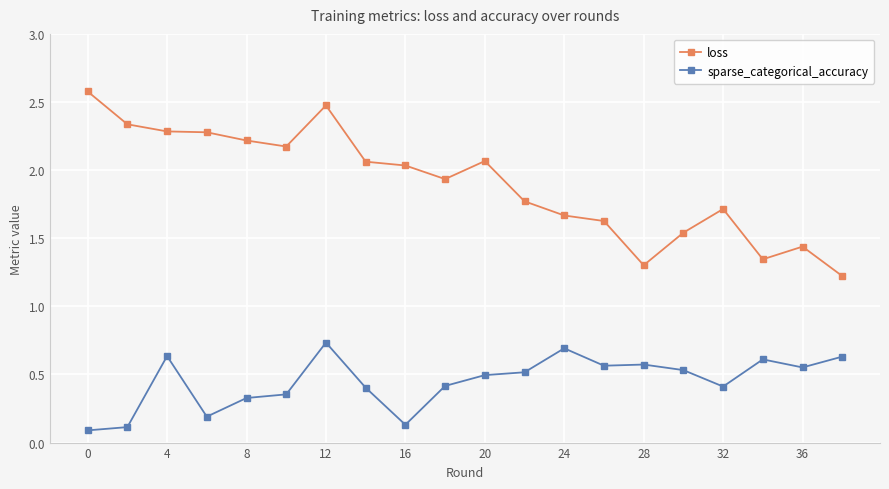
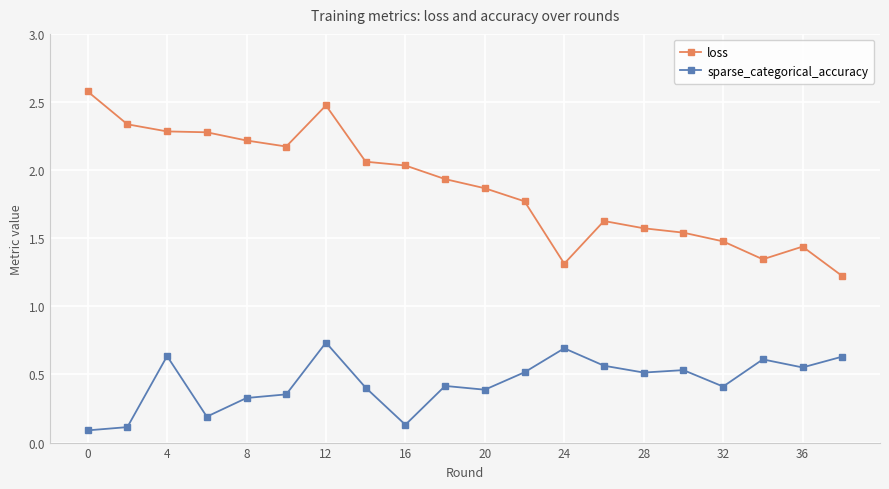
  {
    "loss": {
      "0": 2.58,
      "4": 2.28,
      "8": 2.22,
      "12": 2.47,
      "16": 2.03,
-     "20": 2.07,
-     "24": 1.67,
-     "28": 1.30,
-     "32": 1.71,
+     "20": 1.87,
+     "24": 1.31,
+     "28": 1.57,
+     "32": 1.48,
      "36": 1.44
    },
    "sparse_categorical_accuracy": {
      "0": 0.09,
      "4": 0.63,
      "8": 0.33,
      "12": 0.73,
      "16": 0.13,
-     "20": 0.50,
+     "20": 0.39,
      "24": 0.69,
-     "28": 0.57,
+     "28": 0.51,
      "32": 0.41,
      "36": 0.55
    }
  }
